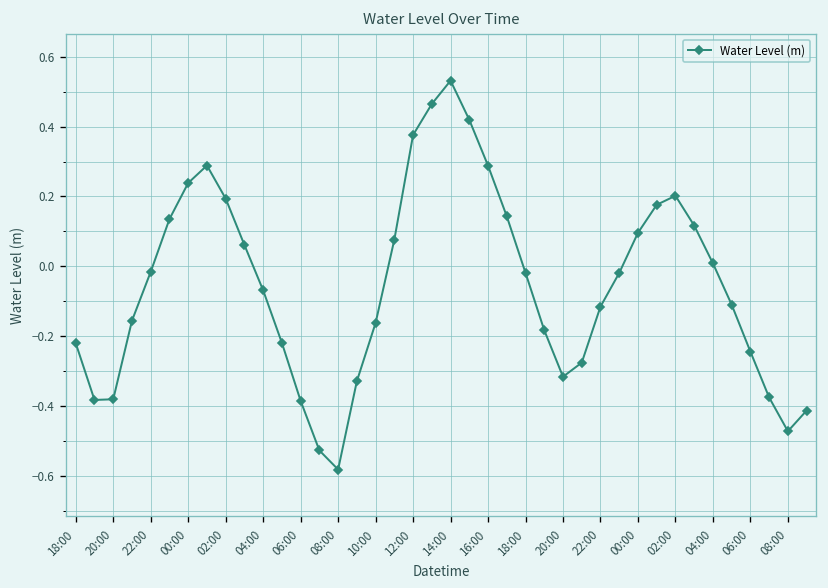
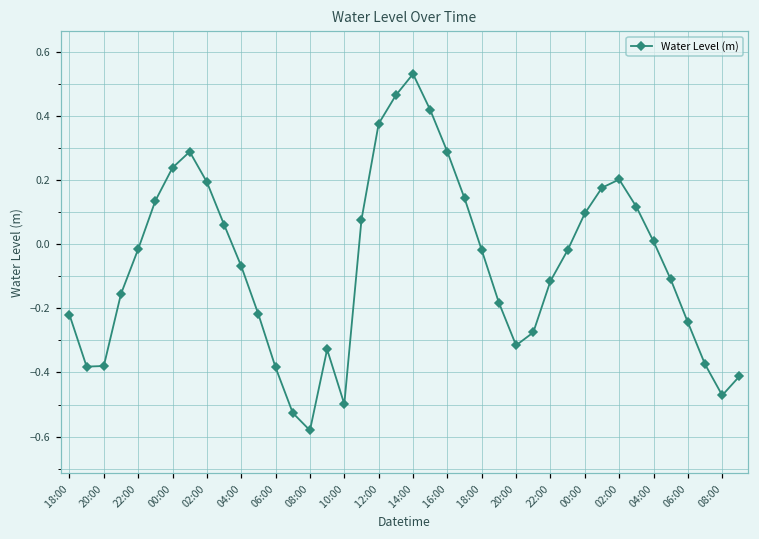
  {
-   "10:00": -0.16,
+   "10:00": -0.50,
    "12:00": 0.38,
    "14:00": 0.53,
    "16:00": 0.29
  }
